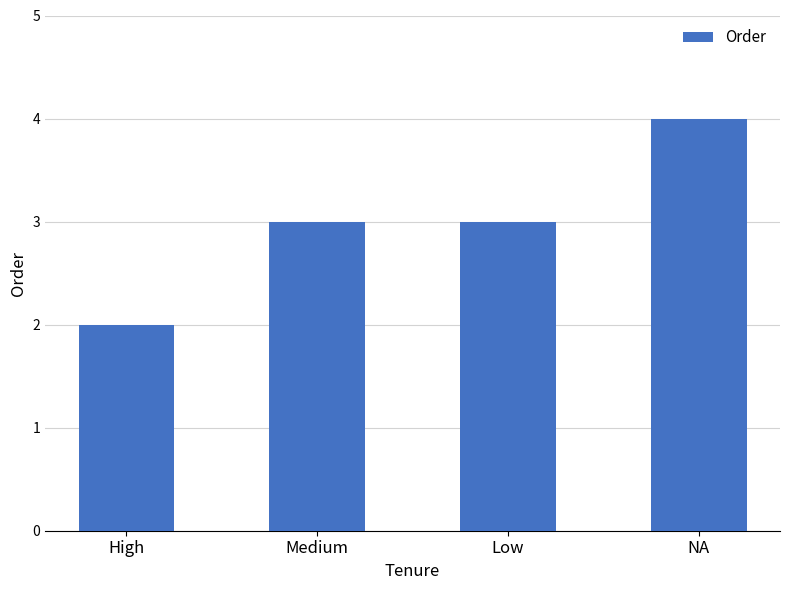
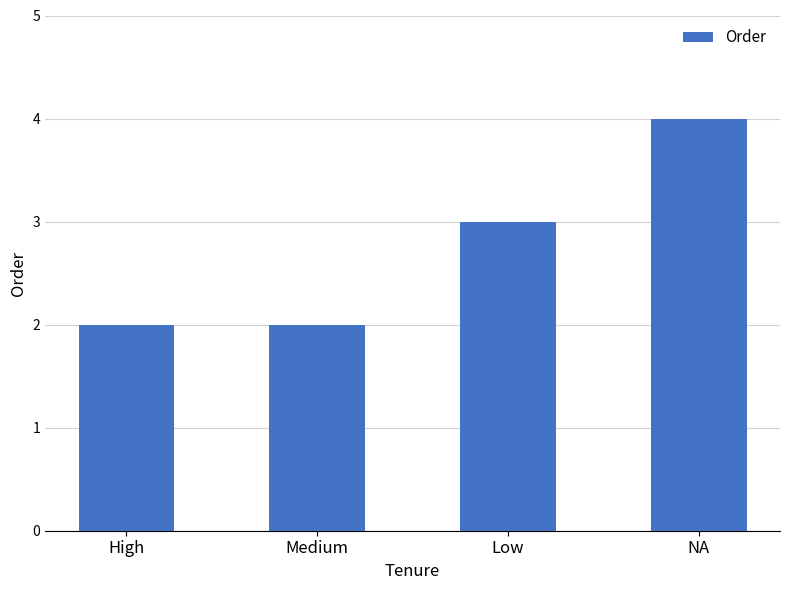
  {
    "High": 2,
-   "Medium": 3,
+   "Medium": 2,
    "Low": 3,
    "NA": 4
  }
